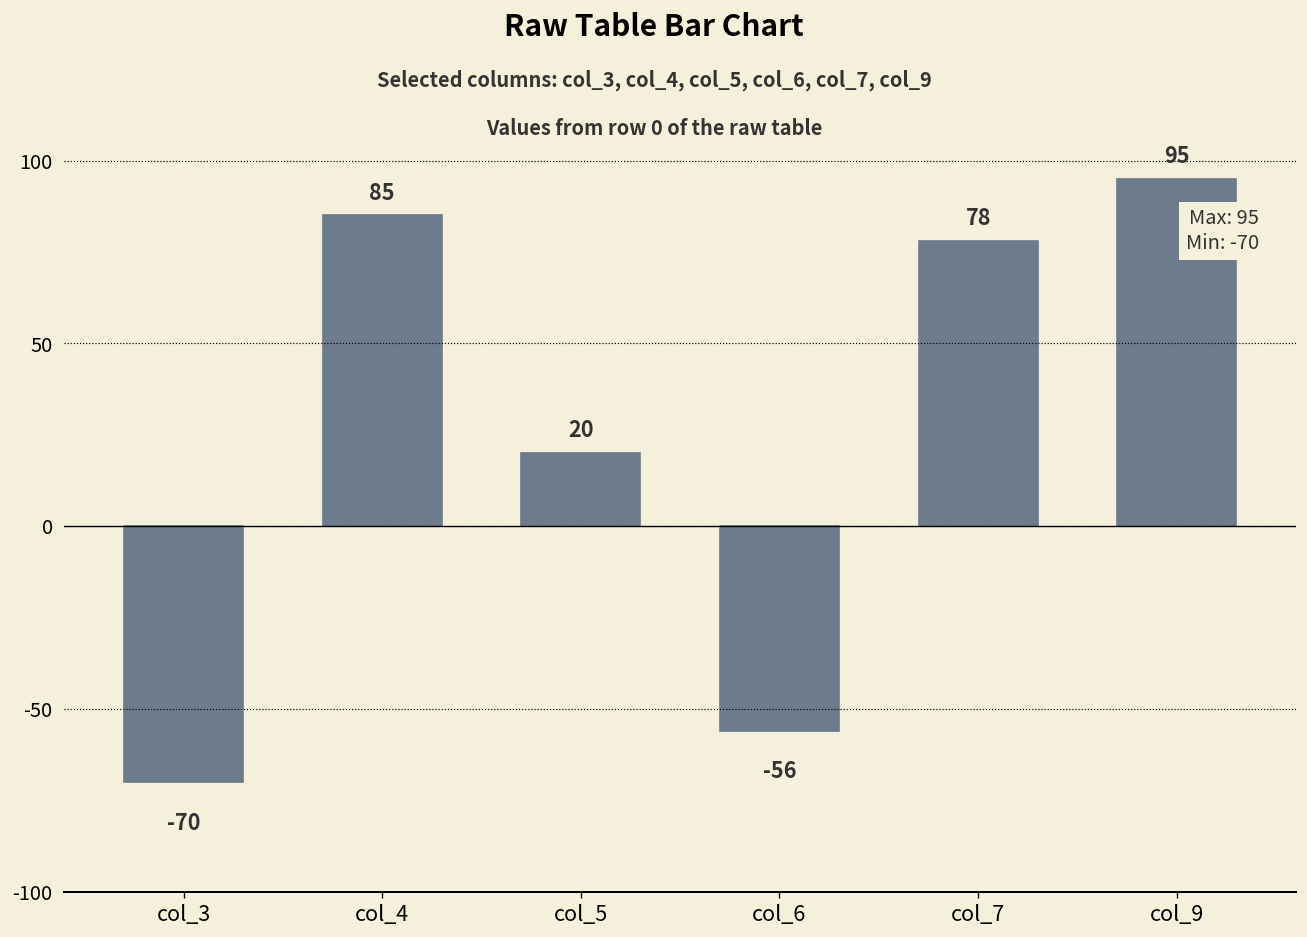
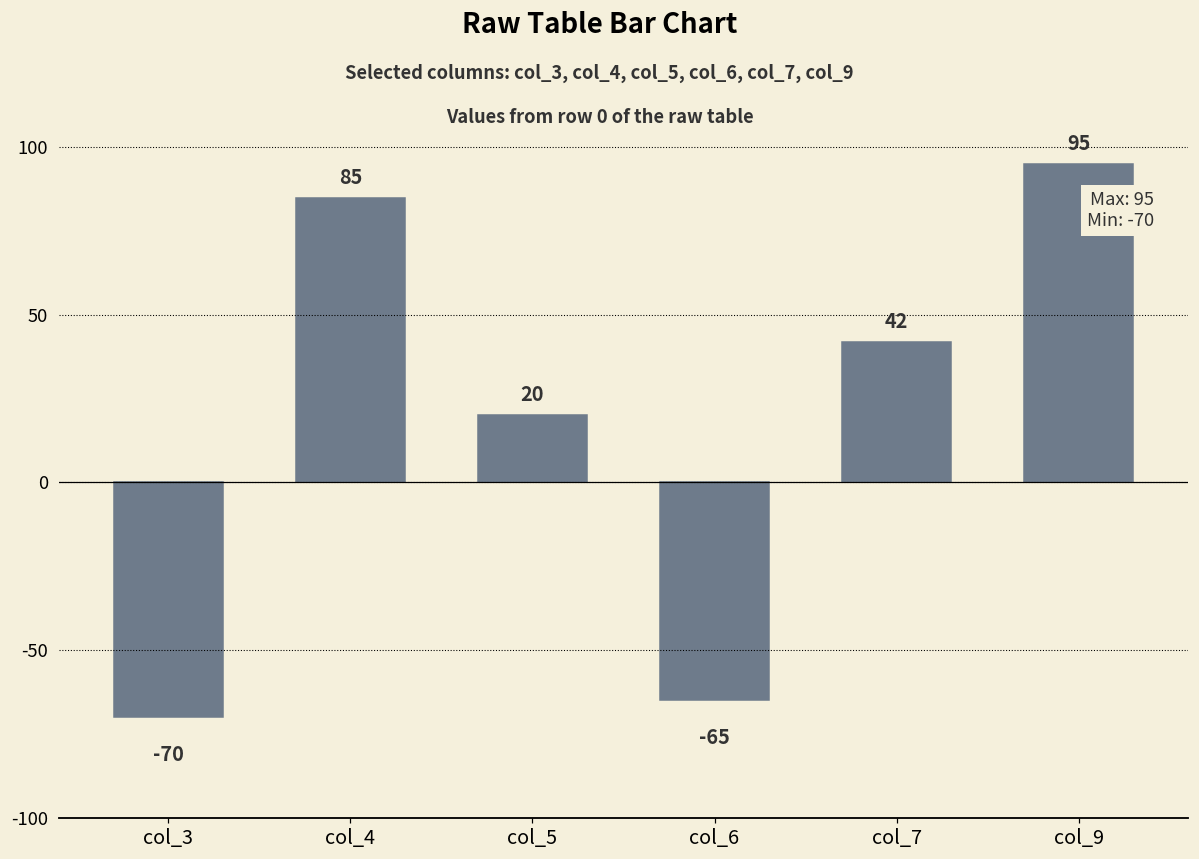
  {
    "col_3": -70,
    "col_4": 85,
    "col_5": 20,
-   "col_6": -56,
-   "col_7": 78,
+   "col_6": -65,
+   "col_7": 42,
    "col_9": 95
  }
